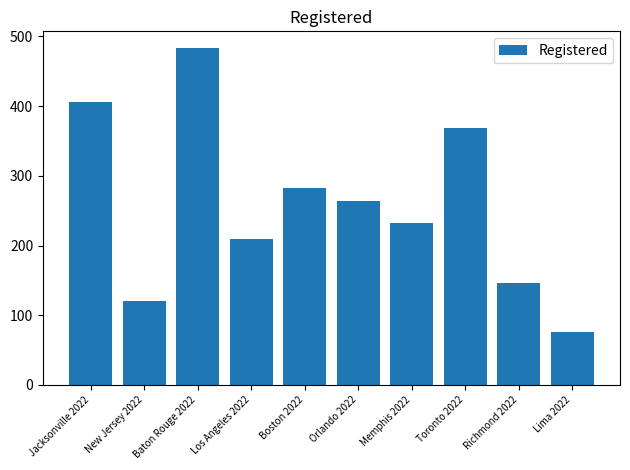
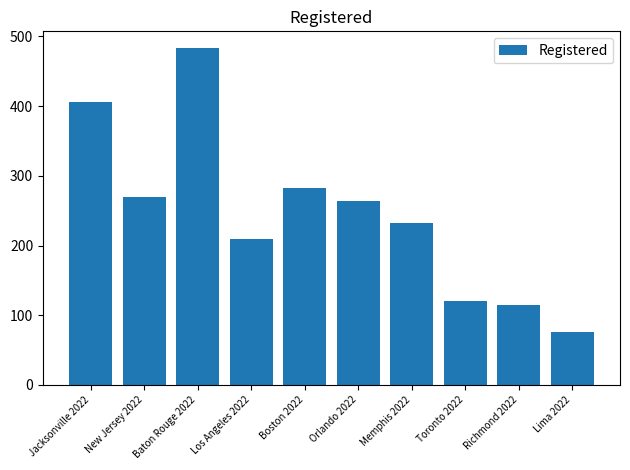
  {
    "Jacksonville 2022": 410,
-   "New Jersey 2022": 120,
+   "New Jersey 2022": 270,
    "Baton Rouge 2022": 480,
    "Los Angeles 2022": 210,
    "Boston 2022": 280,
    "Orlando 2022": 260,
    "Memphis 2022": 230,
-   "Toronto 2022": 370,
-   "Richmond 2022": 150,
+   "Toronto 2022": 120,
+   "Richmond 2022": 120,
    "Lima 2022": 80
  }
